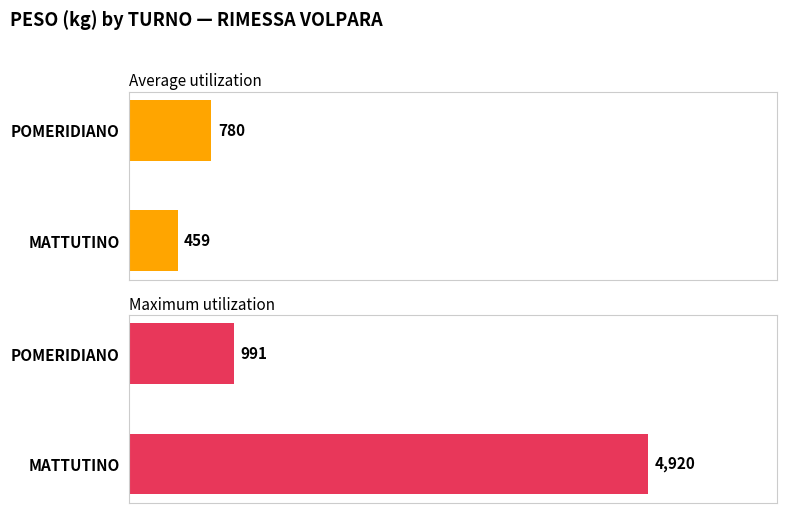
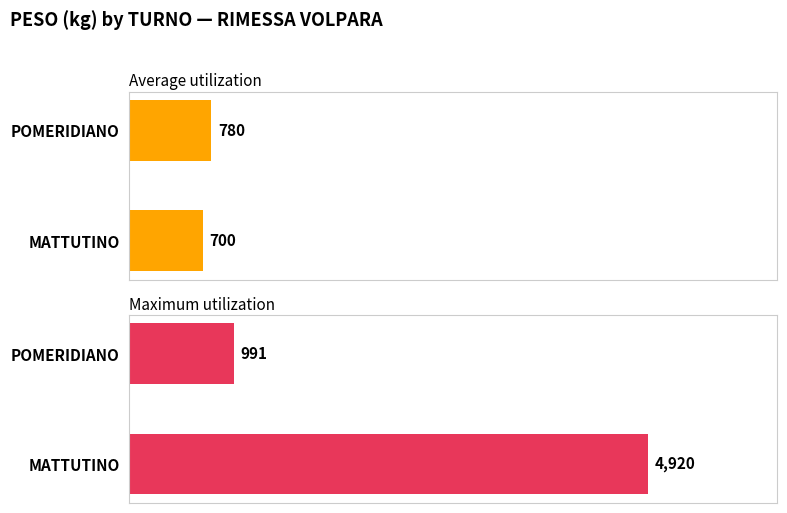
  {
    "Average utilization": {
      "POMERIDIANO": "780",
-     "MATTUTINO": "459"
+     "MATTUTINO": "700"
    },
    "Maximum utilization": {
      "POMERIDIANO": "991",
      "MATTUTINO": "4,920"
    }
  }
